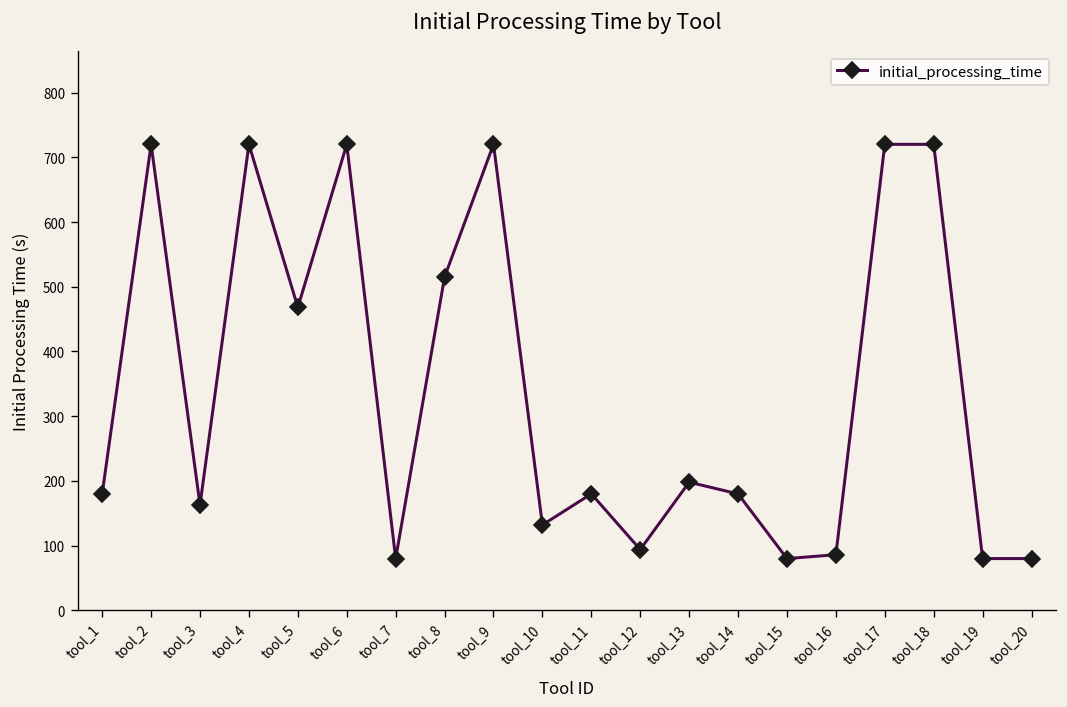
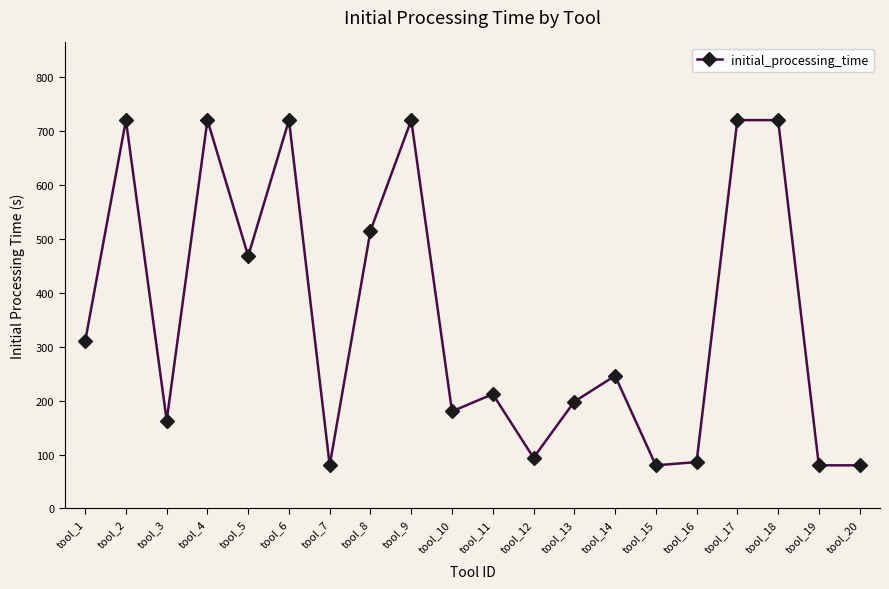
  {
-   "tool_1": 180,
+   "tool_1": 310,
    "tool_2": 720,
    "tool_3": 160,
    "tool_4": 720,
    "tool_5": 470,
    "tool_6": 720,
    "tool_7": 80,
    "tool_8": 520,
    "tool_9": 720,
-   "tool_10": 130,
-   "tool_11": 180,
+   "tool_10": 180,
+   "tool_11": 210,
    "tool_12": 90,
    "tool_13": 200,
-   "tool_14": 180,
+   "tool_14": 250,
    "tool_15": 80,
    "tool_16": 90,
    "tool_17": 720,
    "tool_18": 720,
    "tool_19": 80,
    "tool_20": 80
  }
